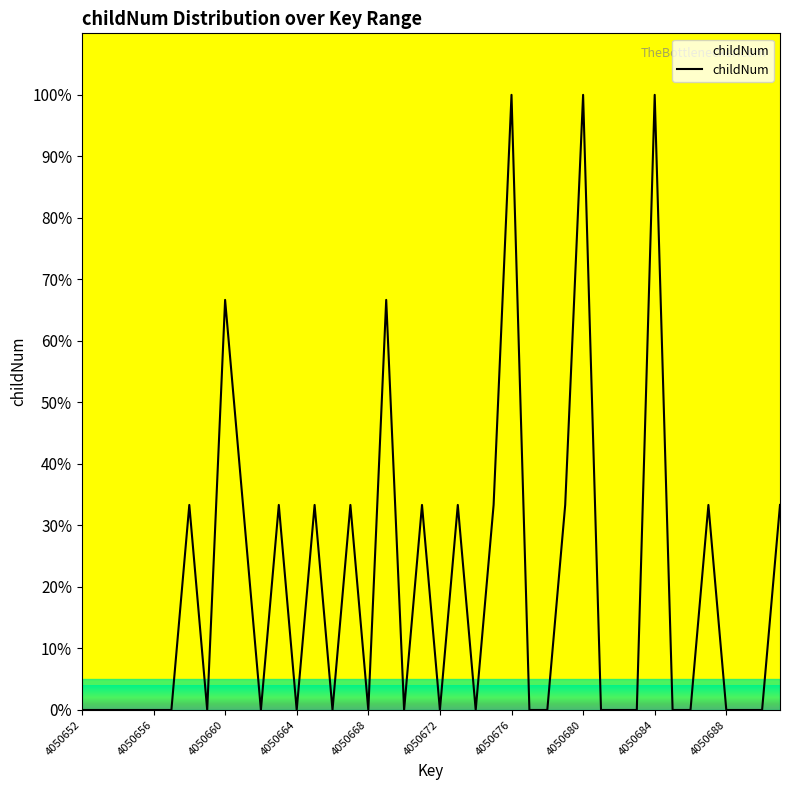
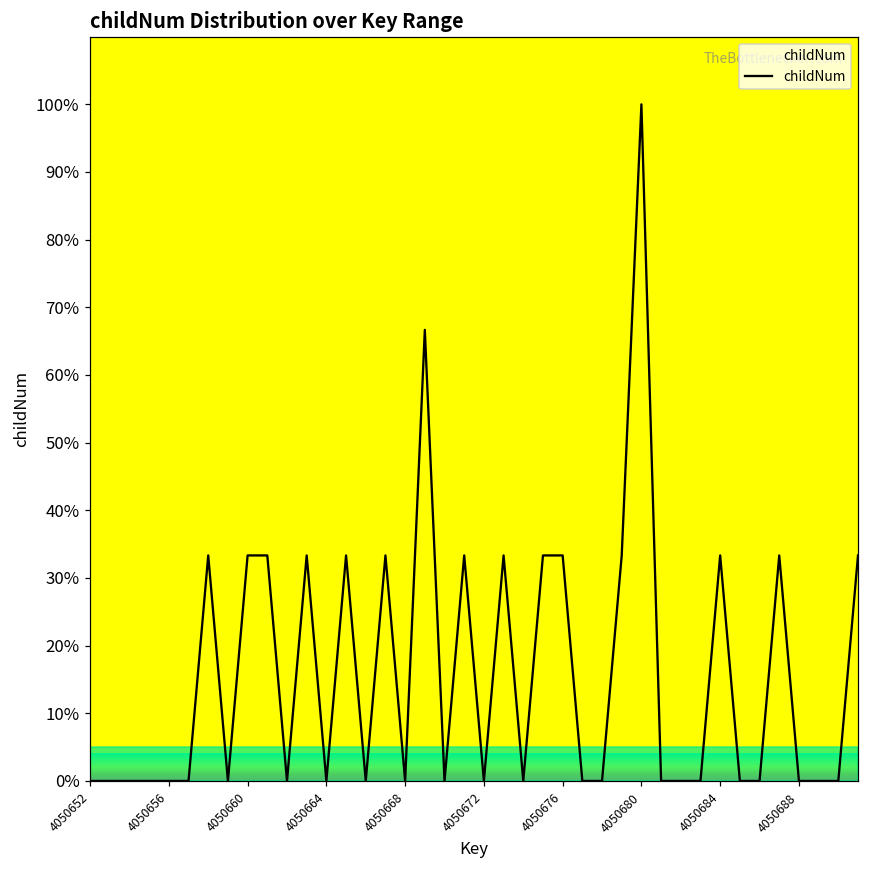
  {
-   "4050660": "67%",
-   "4050676": "100%",
+   "4050660": "33%",
+   "4050676": "33%",
    "4050680": "100%",
-   "4050684": "100%"
+   "4050684": "33%"
  }
